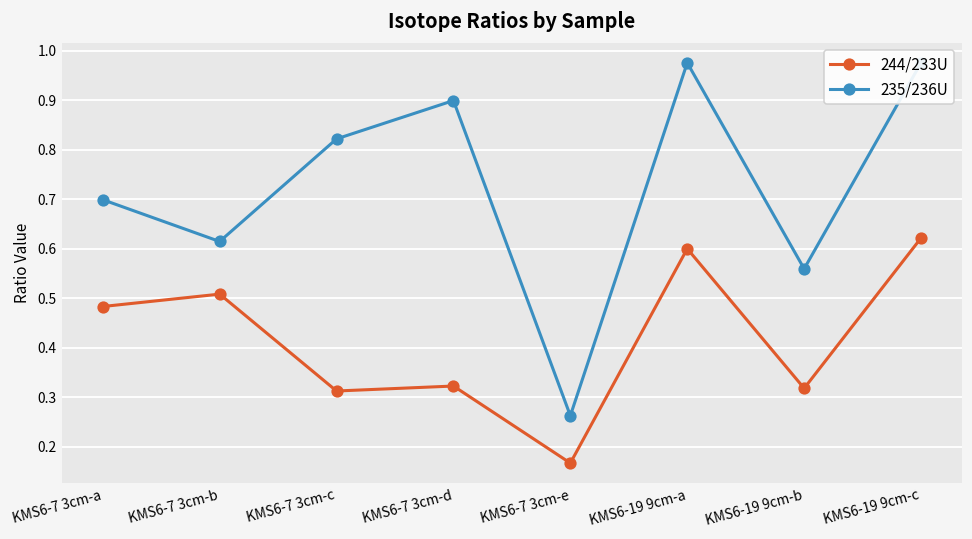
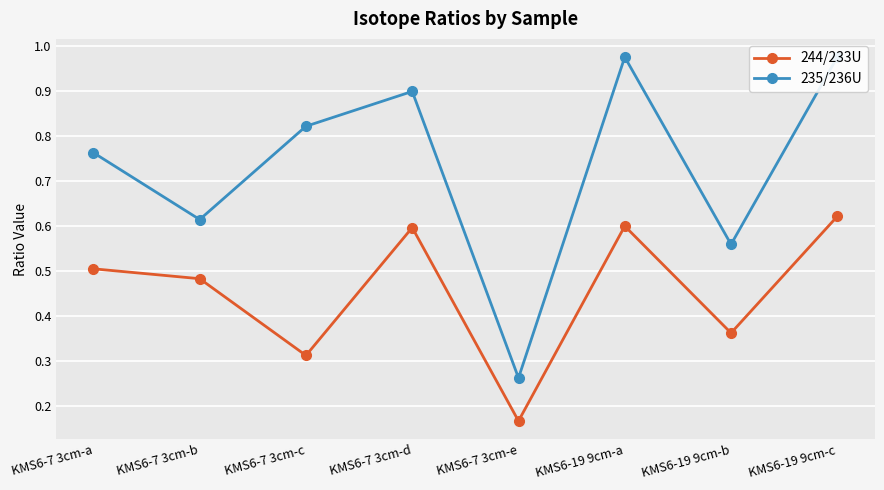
  {
    "244/233U": {
-     "KMS6-7 3cm-a": 0.48,
-     "KMS6-7 3cm-b": 0.51,
+     "KMS6-7 3cm-a": 0.51,
+     "KMS6-7 3cm-b": 0.48,
      "KMS6-7 3cm-c": 0.31,
-     "KMS6-7 3cm-d": 0.32,
+     "KMS6-7 3cm-d": 0.60,
      "KMS6-7 3cm-e": 0.17,
      "KMS6-19 9cm-a": 0.60,
-     "KMS6-19 9cm-b": 0.32,
+     "KMS6-19 9cm-b": 0.36,
      "KMS6-19 9cm-c": 0.62
    },
    "235/236U": {
-     "KMS6-7 3cm-a": 0.70,
+     "KMS6-7 3cm-a": 0.76,
      "KMS6-7 3cm-b": 0.61,
      "KMS6-7 3cm-c": 0.82,
      "KMS6-7 3cm-d": 0.90,
      "KMS6-7 3cm-e": 0.26,
      "KMS6-19 9cm-a": 0.98,
      "KMS6-19 9cm-b": 0.56
    }
  }
